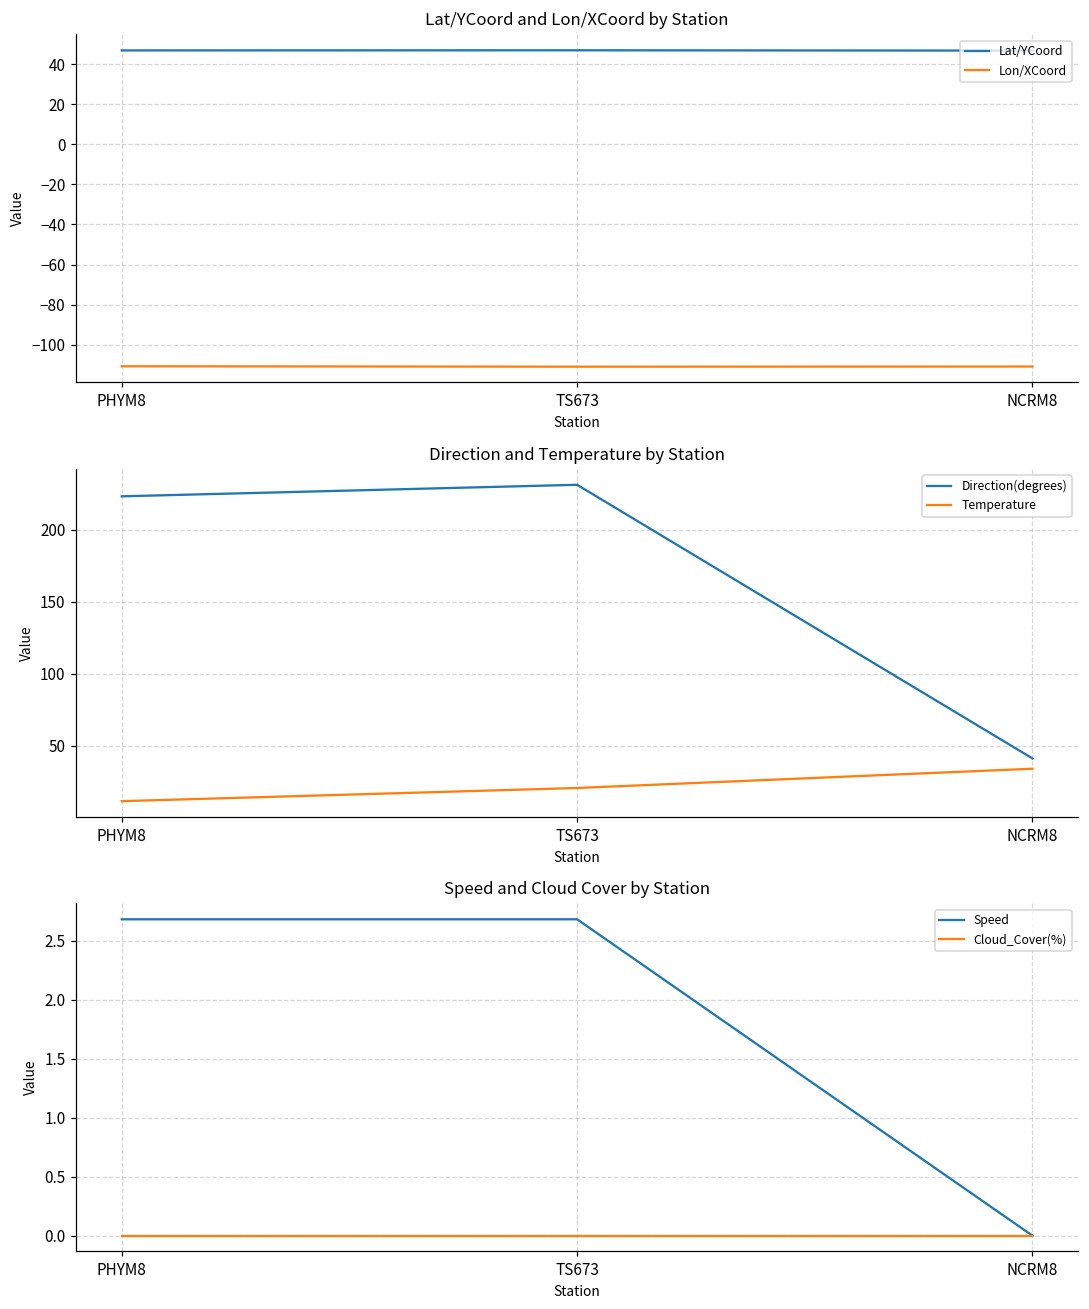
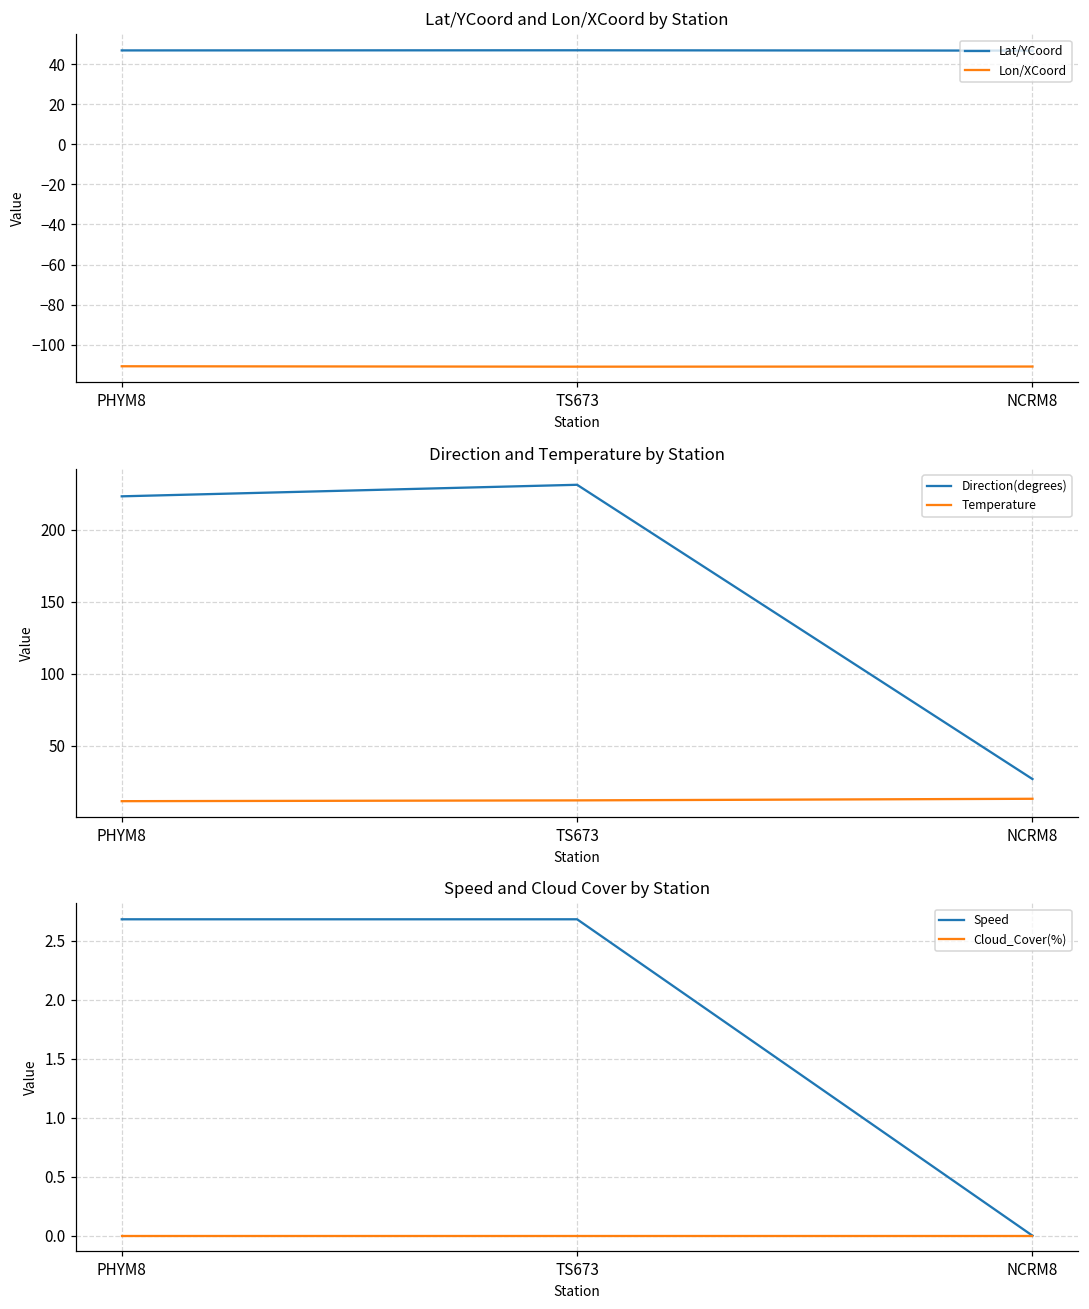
  {
    "Lat/YCoord and Lon/XCoord by Station": {
      "Lat/YCoord": {
        "PHYM8": 47,
        "TS673": 47
      },
      "Lon/XCoord": {
        "PHYM8": -111,
        "TS673": -111,
        "NCRM8": -111
      }
    },
    "Direction and Temperature by Station": {
      "Direction(degrees)": {
        "PHYM8": 223,
        "TS673": 231,
-       "NCRM8": 41
+       "NCRM8": 27
      },
      "Temperature": {
        "PHYM8": 12,
-       "TS673": 21,
-       "NCRM8": 34
+       "TS673": 12,
+       "NCRM8": 13
      }
    },
    "Speed and Cloud Cover by Station": {
      "Speed": {
        "PHYM8": 2.68,
        "TS673": 2.68
      },
      "Cloud_Cover(%)": {
        "PHYM8": 0.00,
        "TS673": 0.00
      }
    }
  }
